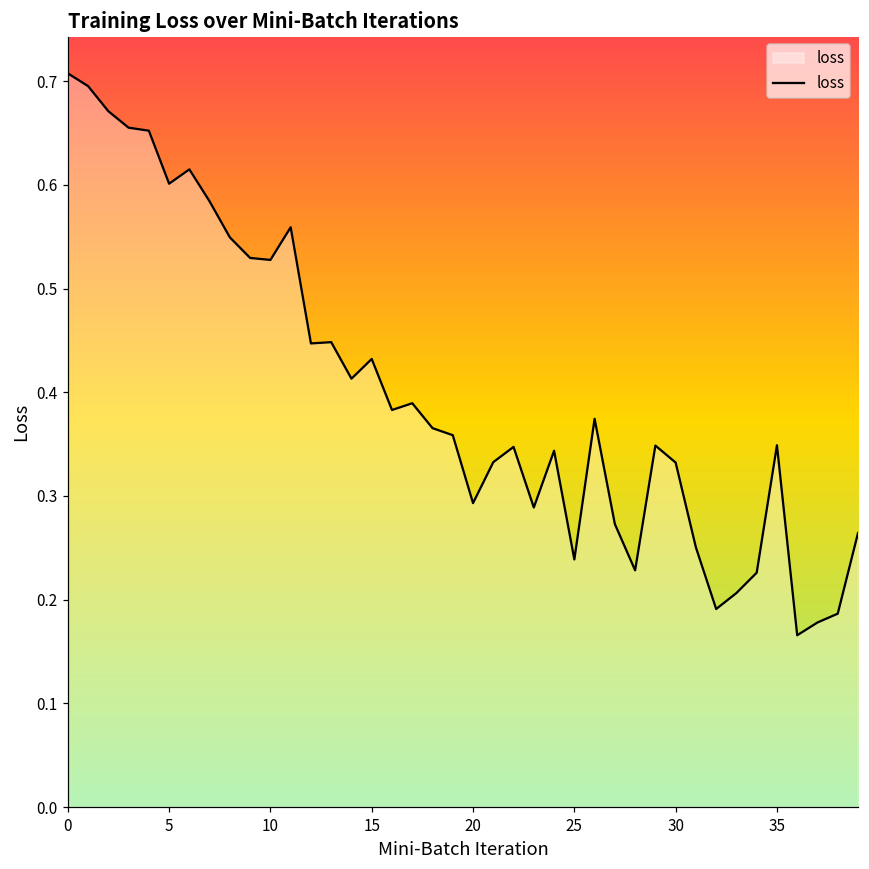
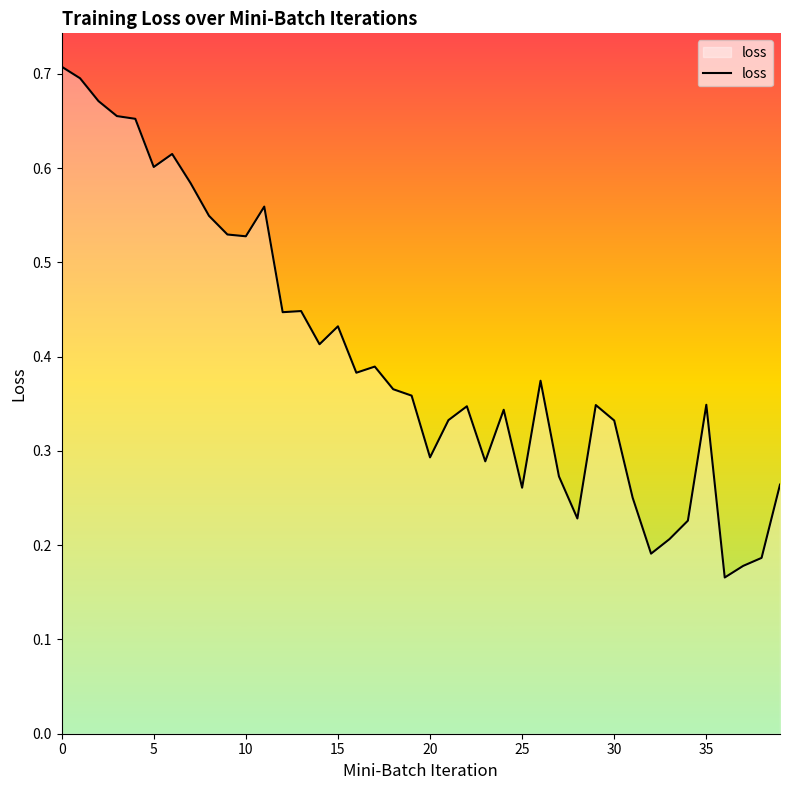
  {
    "0": 0.71,
    "5": 0.60,
    "10": 0.53,
    "15": 0.43,
    "20": 0.29,
-   "25": 0.24,
+   "25": 0.26,
    "30": 0.33,
    "35": 0.35
  }
